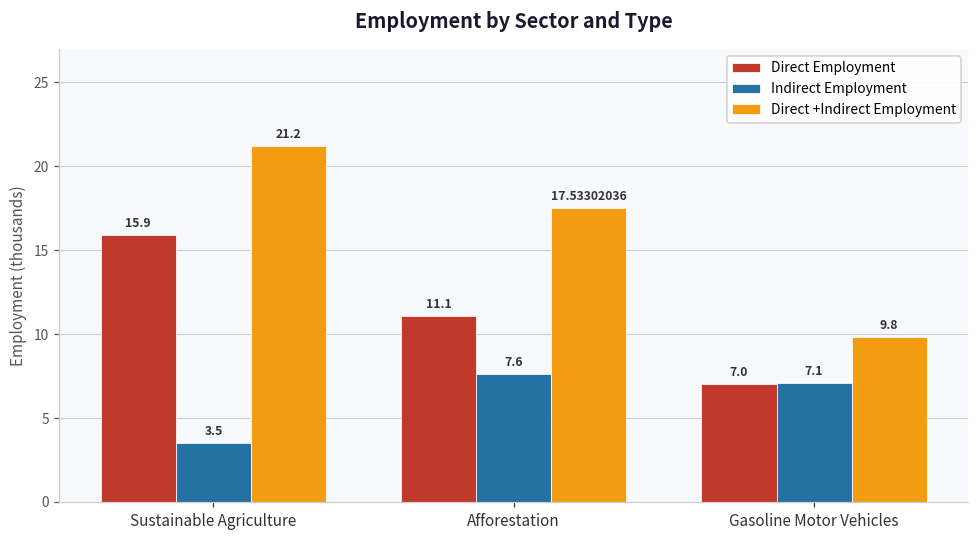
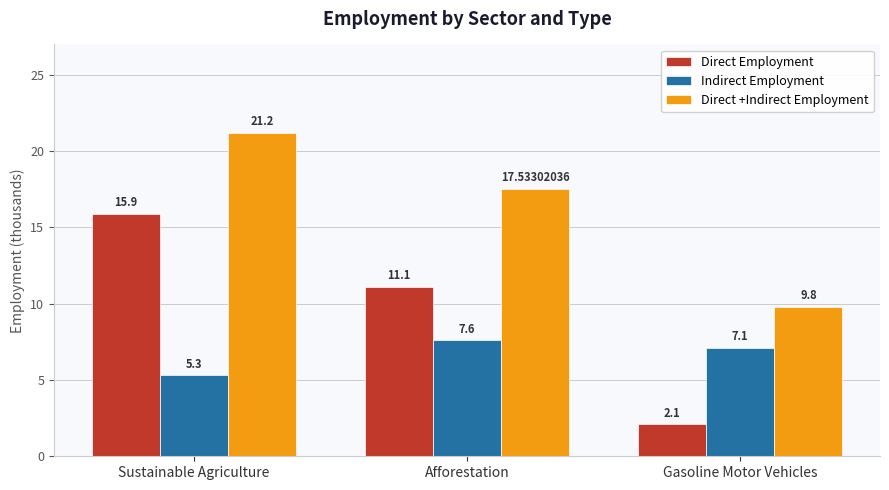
  {
    "Direct Employment": {
      "Sustainable Agriculture": 15.9,
      "Afforestation": 11.1,
-     "Gasoline Motor Vehicles": 7.0
+     "Gasoline Motor Vehicles": 2.1
    },
    "Indirect Employment": {
-     "Sustainable Agriculture": 3.5,
+     "Sustainable Agriculture": 5.3,
      "Afforestation": 7.6,
      "Gasoline Motor Vehicles": 7.1
    },
    "Direct +Indirect Employment": {
      "Sustainable Agriculture": 21.2,
      "Afforestation": 17.53302036,
      "Gasoline Motor Vehicles": 9.8
    }
  }
